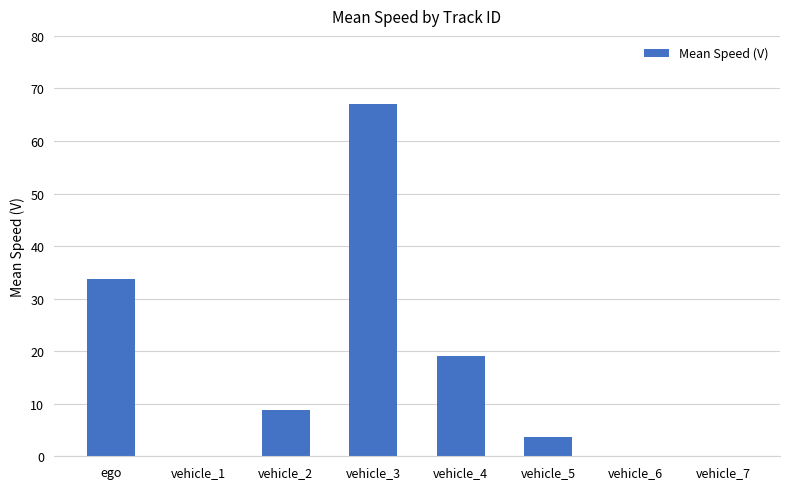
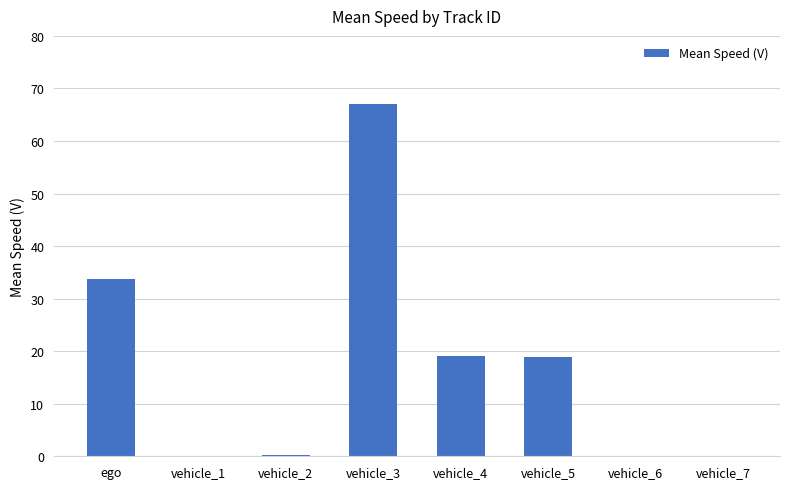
  {
    "ego": 34,
    "vehicle_1": 0,
-   "vehicle_2": 9,
+   "vehicle_2": 0,
    "vehicle_3": 67,
    "vehicle_4": 19,
-   "vehicle_5": 4,
+   "vehicle_5": 19,
    "vehicle_6": 0,
    "vehicle_7": 0
  }
